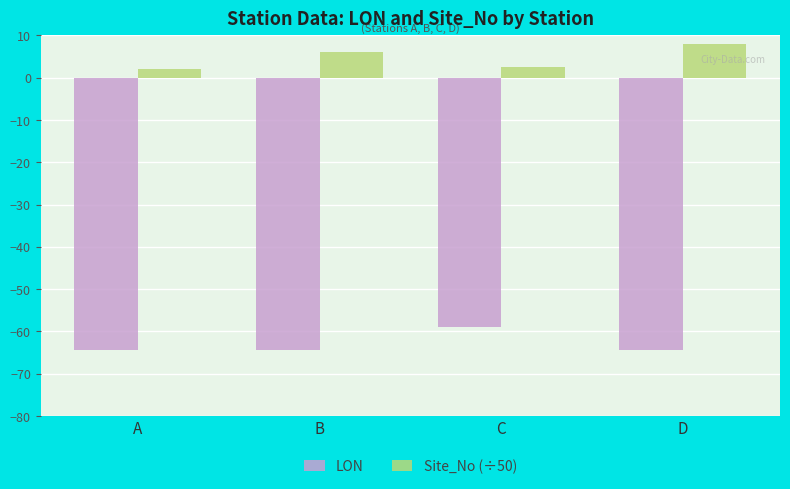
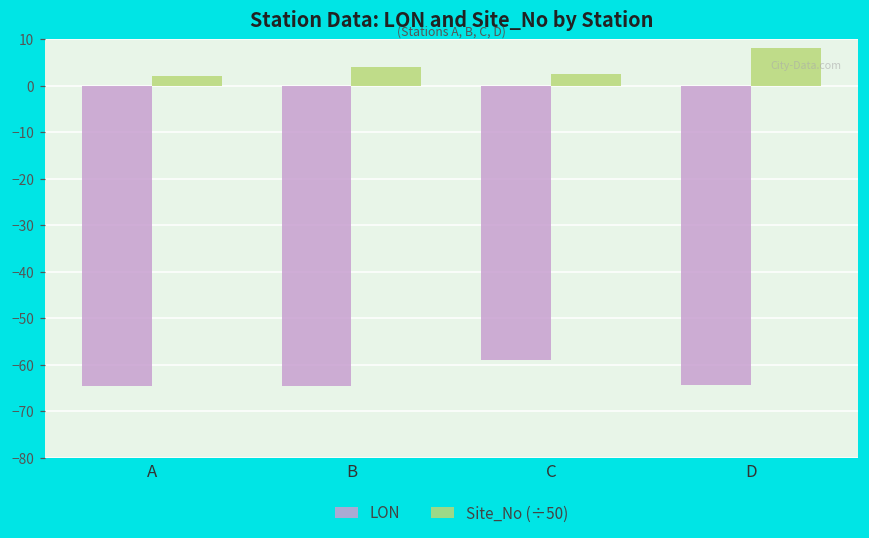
  {
    "LON": {
      "A": -65,
      "B": -65,
      "C": -59,
      "D": -64
    },
    "Site_No (÷50)": {
      "A": 2,
-     "B": 6,
+     "B": 4,
      "C": 3,
      "D": 8
    }
  }
